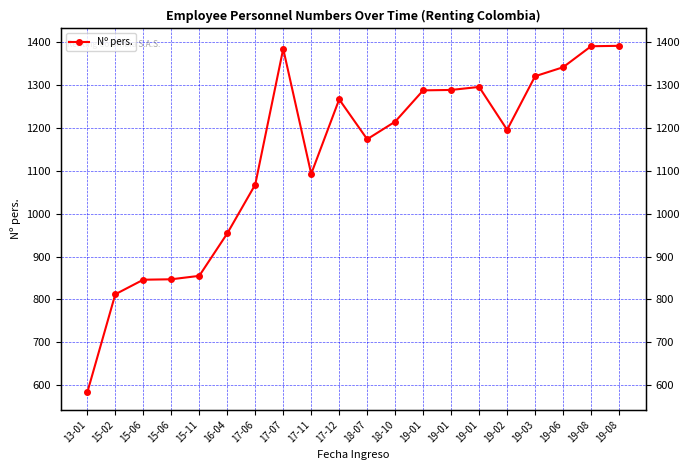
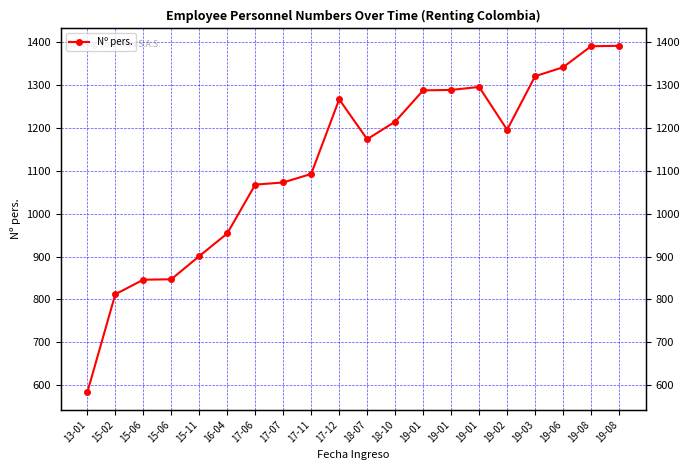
  {
    "13-01": 580,
    "15-02": 810,
-   "15-11": 860,
+   "15-11": 900,
    "16-04": 950,
    "17-06": 1070,
-   "17-07": 1390,
+   "17-07": 1070,
    "17-11": 1090,
    "17-12": 1270,
    "18-07": 1170,
    "18-10": 1220,
    "19-02": 1200,
    "19-03": 1320,
    "19-06": 1340
  }
